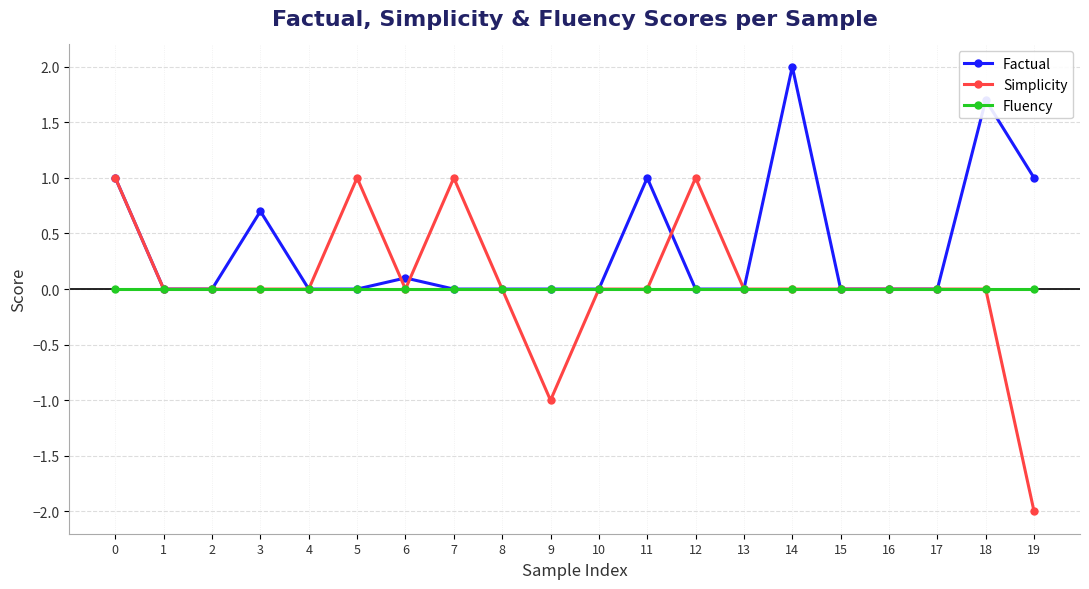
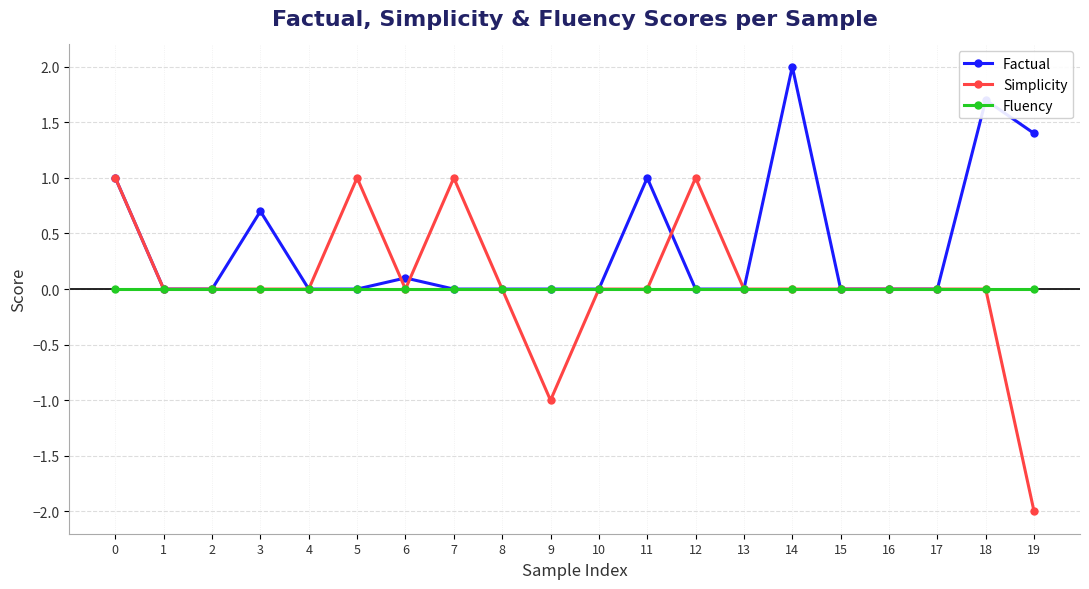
  {
    "Factual": {
      "3": 0.7,
      "6": 0.1,
      "11": 1.0,
      "14": 2.0,
-     "19": 1.0
+     "19": 1.4
    },
    "Simplicity": {
      "5": 1.0,
      "7": 1.0,
      "9": -1.0,
      "12": 1.0,
      "19": -2.0
    },
    "Fluency": {
      "0": 0.0,
      "19": 0.0
    }
  }
